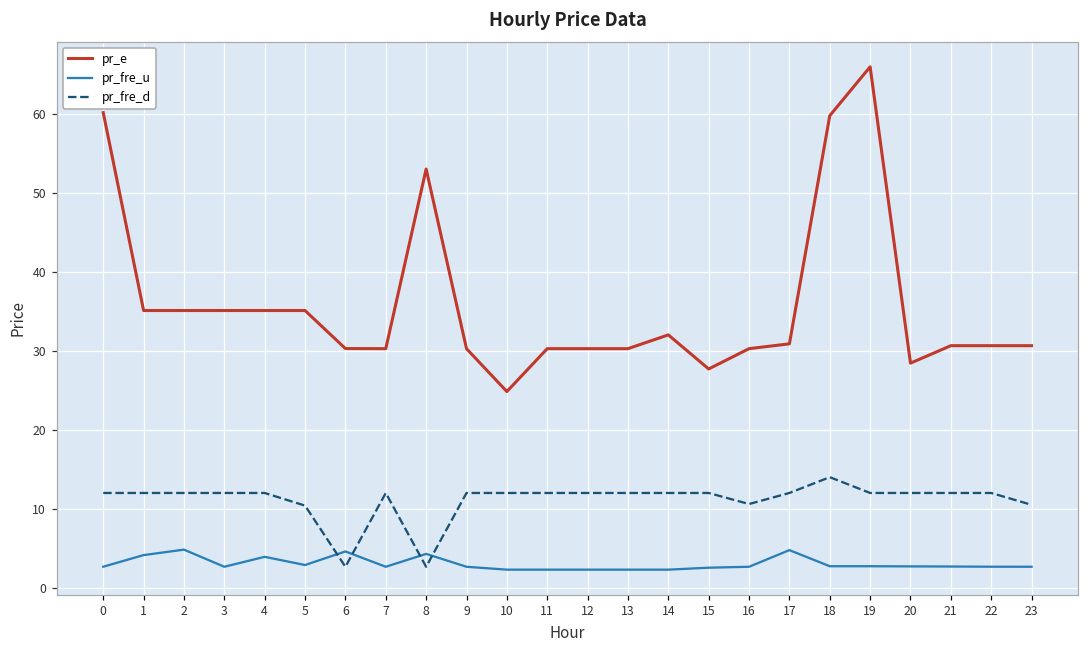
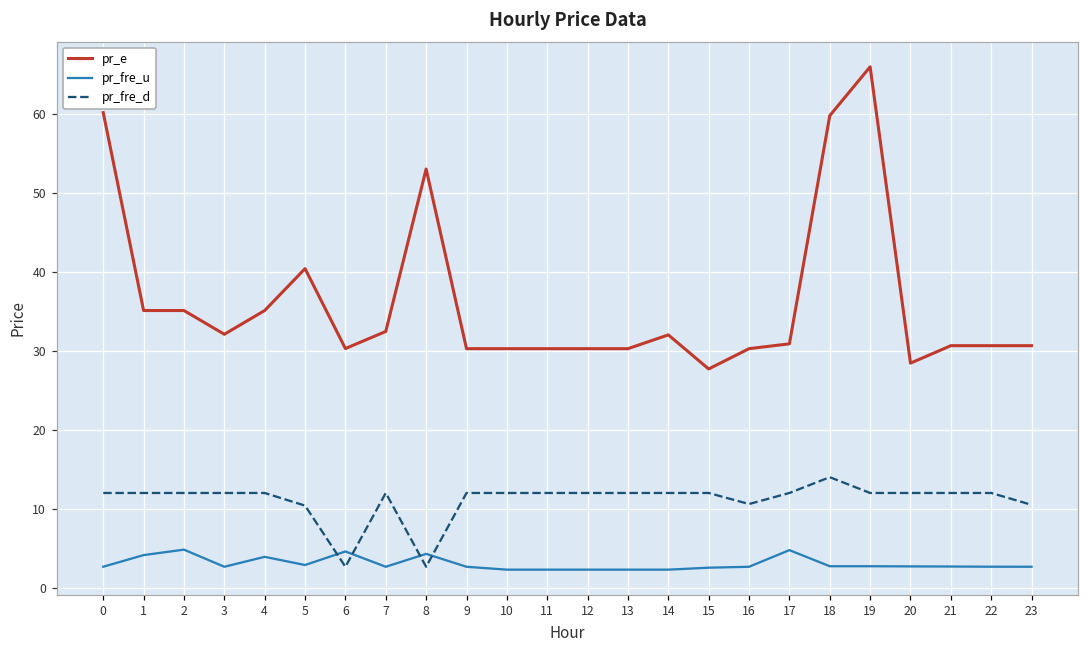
  {
    "pr_e": {
      "0": 60,
      "1": 35,
      "2": 35,
-     "3": 35,
+     "3": 32,
      "4": 35,
-     "5": 35,
+     "5": 40,
      "6": 30,
-     "7": 30,
+     "7": 32,
      "8": 53,
      "9": 30,
-     "10": 25,
+     "10": 30,
      "11": 30,
      "12": 30,
      "13": 30,
      "14": 32,
      "15": 28,
      "16": 30,
      "17": 31,
      "18": 60,
      "19": 66,
      "20": 28,
      "21": 31,
      "22": 31,
      "23": 31
    },
    "pr_fre_u": {
      "0": 3,
      "1": 4,
      "2": 5,
      "3": 3,
      "4": 4,
      "5": 3,
      "6": 5,
      "7": 3,
      "8": 4,
      "9": 3,
      "10": 2,
      "11": 2,
      "12": 2,
      "13": 2,
      "14": 2,
      "15": 3,
      "16": 3,
      "17": 5,
      "18": 3,
      "19": 3,
      "20": 3,
      "21": 3,
      "22": 3,
      "23": 3
    },
    "pr_fre_d": {
      "0": 12,
      "1": 12,
      "2": 12,
      "3": 12,
      "4": 12,
      "5": 10,
      "6": 3,
      "7": 12,
      "8": 3,
      "9": 12,
      "10": 12,
      "11": 12,
      "12": 12,
      "13": 12,
      "14": 12,
      "15": 12,
      "16": 11,
      "17": 12,
      "18": 14,
      "19": 12,
      "20": 12,
      "21": 12,
      "22": 12,
      "23": 11
    }
  }
